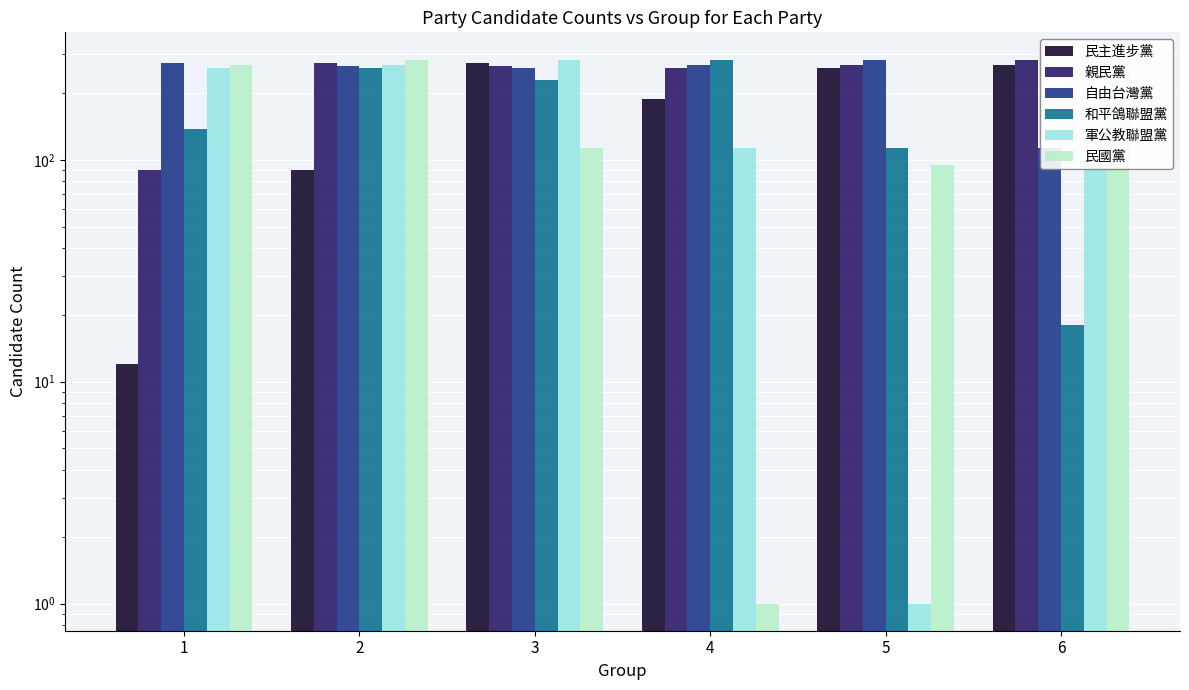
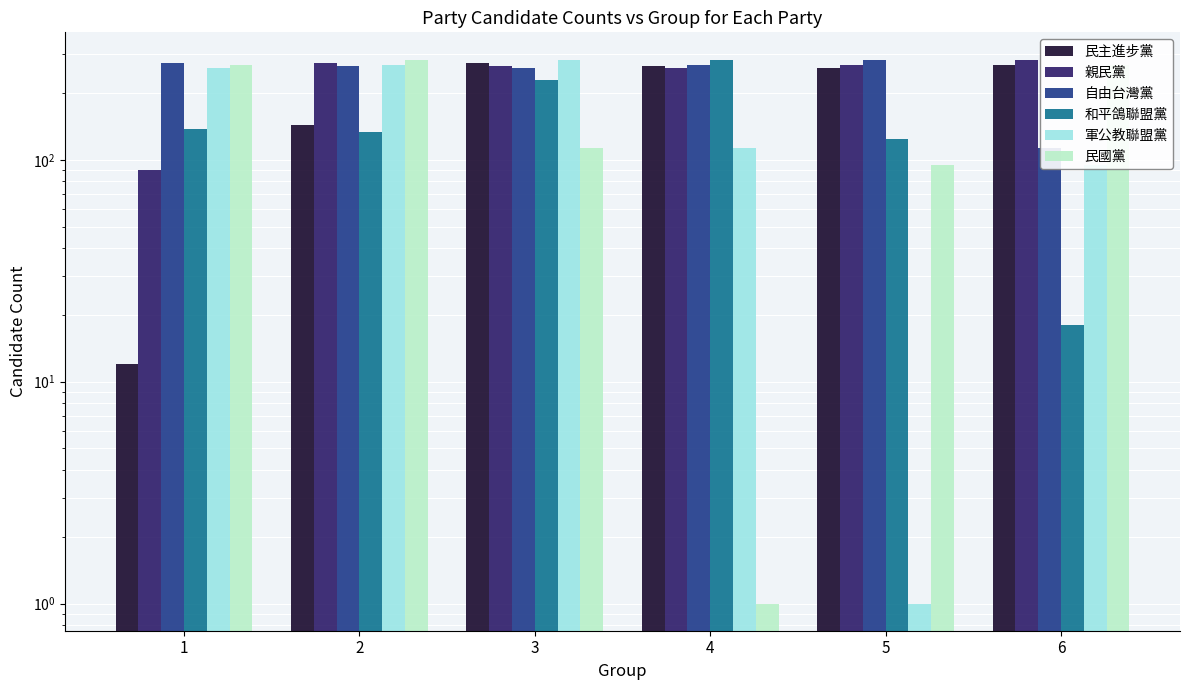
  {
    "民主進步黨": {
      "1": 12,
-     "2": 90,
+     "2": 140,
      "3": 270,
-     "4": 190,
+     "4": 270,
      "5": 260,
      "6": 270
    },
    "和平鴿聯盟黨": {
      "1": 140,
-     "2": 260,
+     "2": 130,
      "3": 230,
      "4": 280,
-     "5": 110,
+     "5": 120,
      "6": 18
    }
  }
